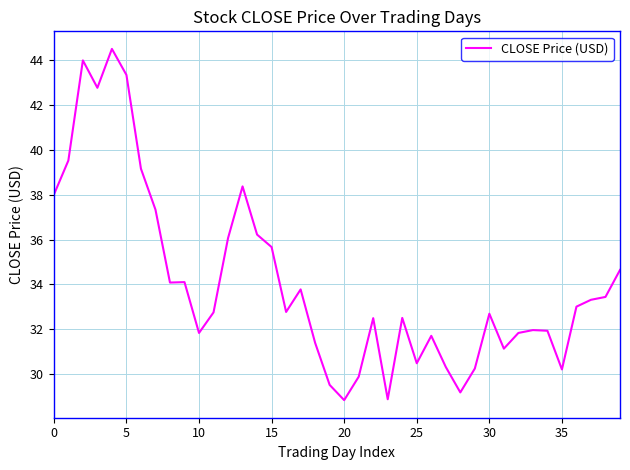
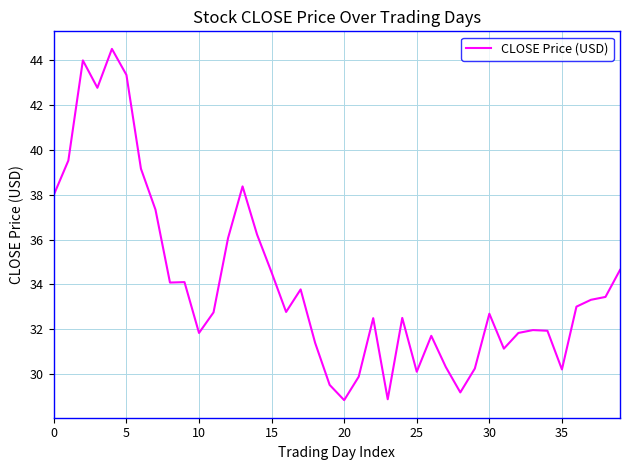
  {
    "0": 38.0,
    "5": 43.3,
    "10": 31.8,
-   "15": 35.7,
+   "15": 34.5,
    "20": 28.8,
-   "25": 30.5,
+   "25": 30.1,
    "30": 32.7,
    "35": 30.2
  }
